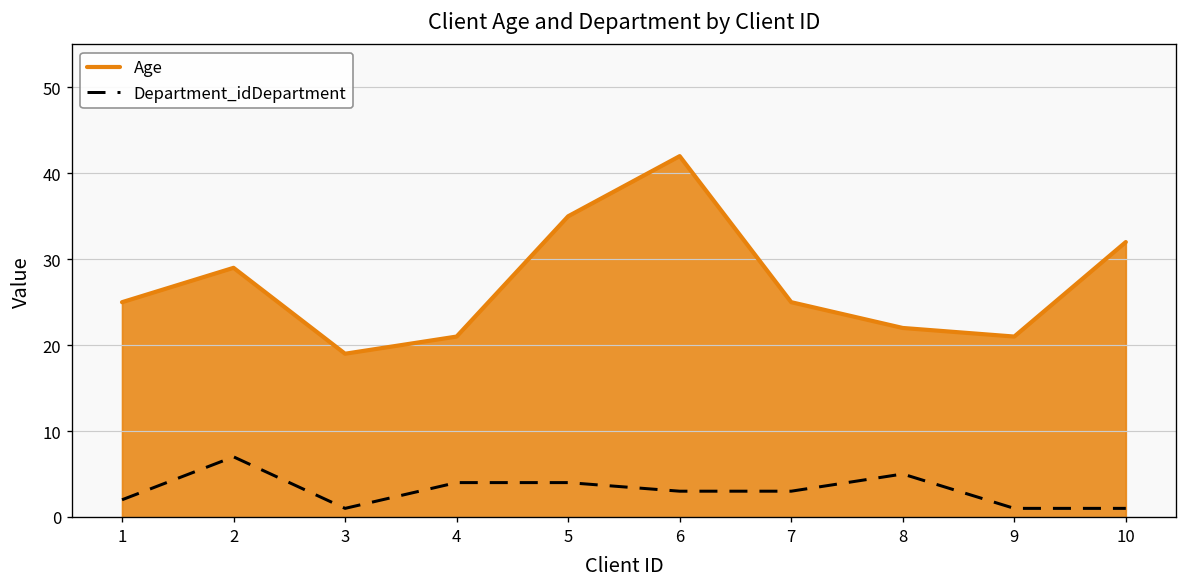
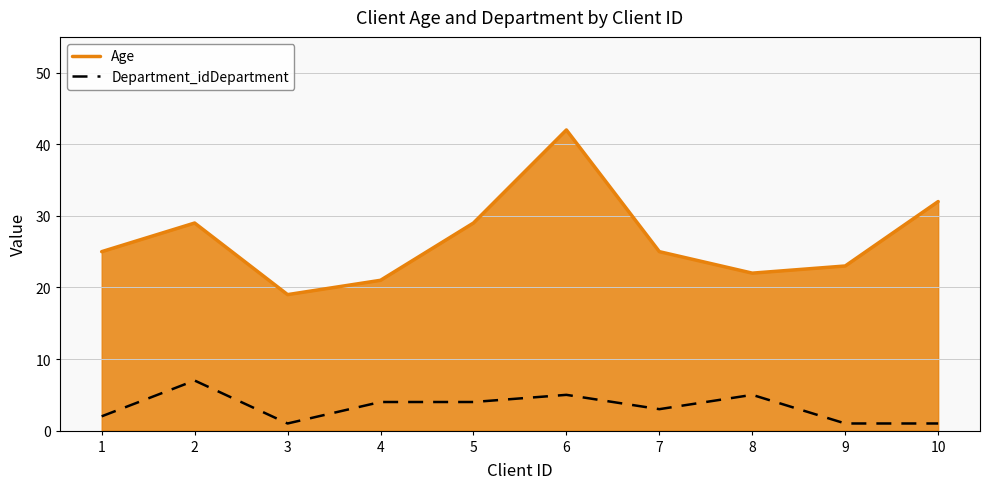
  {
    "Age": {
      "1": 25,
      "2": 29,
      "3": 19,
      "4": 21,
-     "5": 35,
+     "5": 29,
      "6": 42,
      "7": 25,
      "8": 22,
-     "9": 21,
+     "9": 23,
      "10": 32
    },
    "Department_idDepartment": {
      "1": 2,
      "2": 7,
      "3": 1,
      "4": 4,
      "5": 4,
-     "6": 3,
+     "6": 5,
      "7": 3,
      "8": 5,
      "9": 1,
      "10": 1
    }
  }
